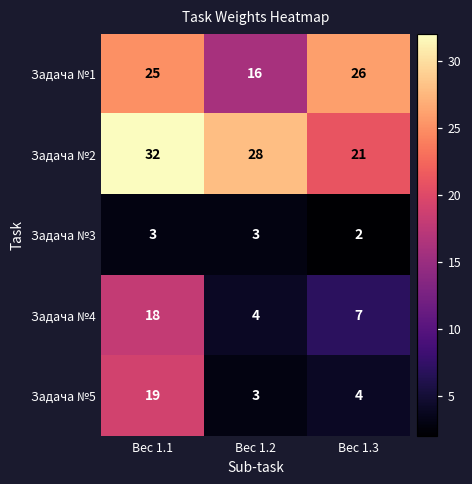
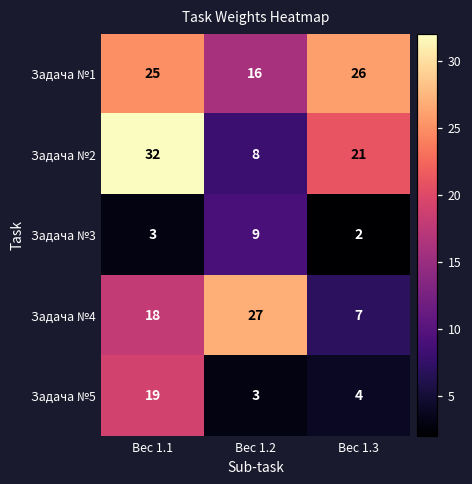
  {
    "Задача №1": {
      "Вес 1.1": 25,
      "Вес 1.2": 16,
      "Вес 1.3": 26
    },
    "Задача №2": {
      "Вес 1.1": 32,
-     "Вес 1.2": 28,
+     "Вес 1.2": 8,
      "Вес 1.3": 21
    },
    "Задача №3": {
      "Вес 1.1": 3,
-     "Вес 1.2": 3,
+     "Вес 1.2": 9,
      "Вес 1.3": 2
    },
    "Задача №4": {
      "Вес 1.1": 18,
-     "Вес 1.2": 4,
+     "Вес 1.2": 27,
      "Вес 1.3": 7
    },
    "Задача №5": {
      "Вес 1.1": 19,
      "Вес 1.2": 3,
      "Вес 1.3": 4
    }
  }
